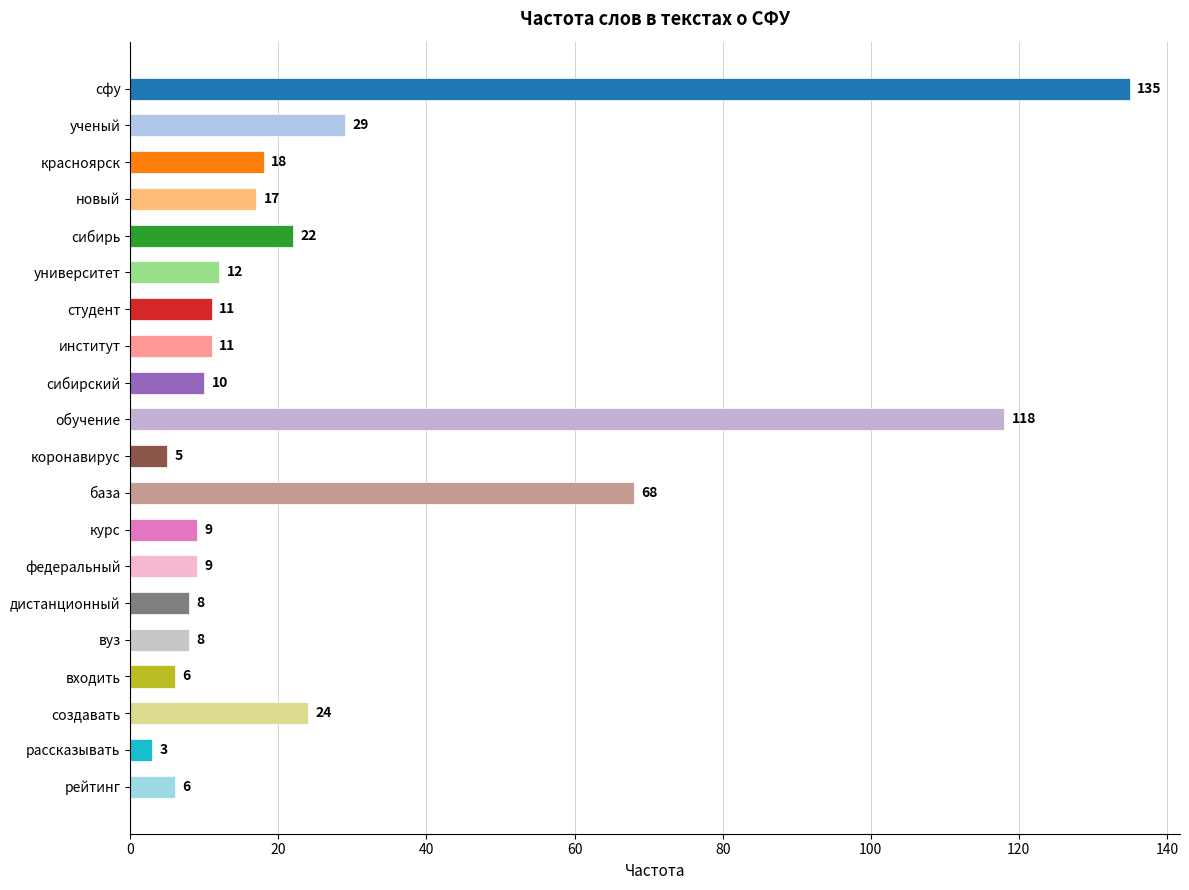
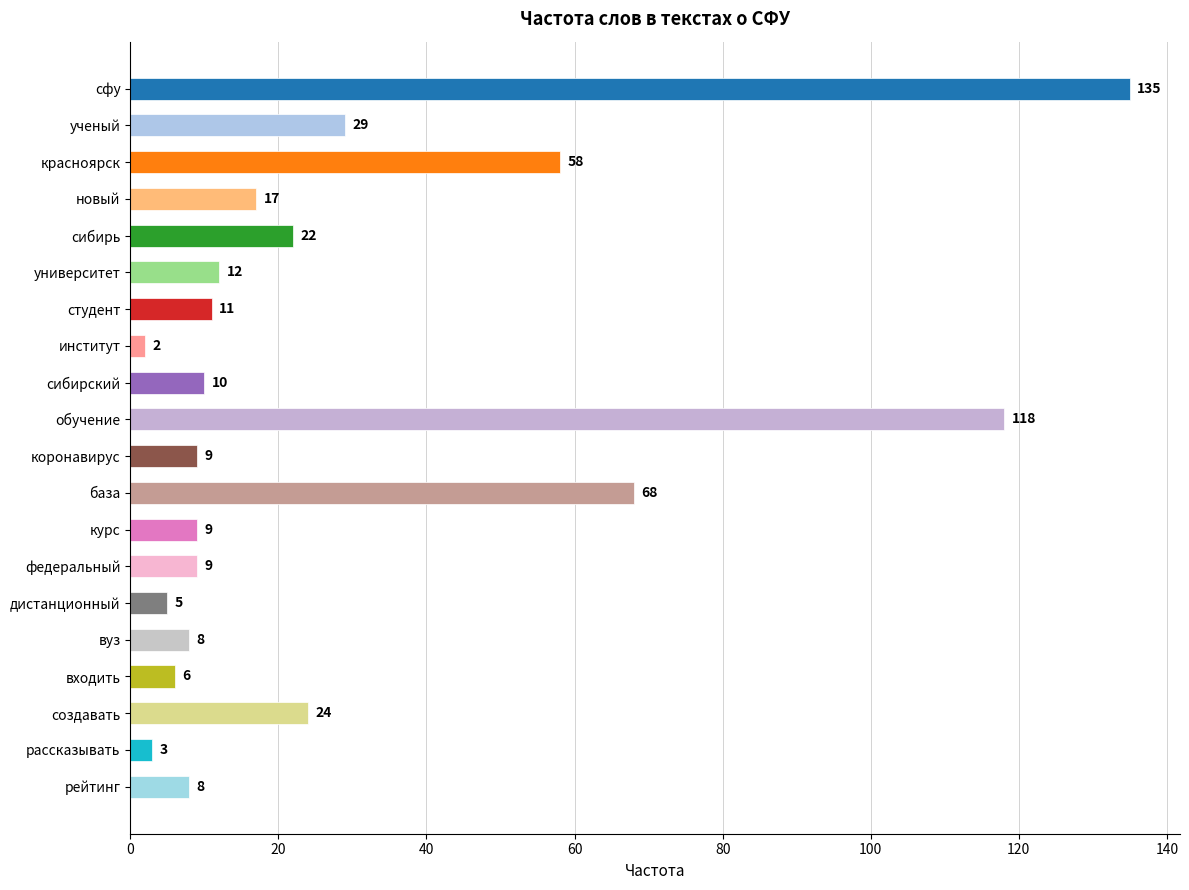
  {
    "сфу": 135,
    "ученый": 29,
-   "красноярск": 18,
+   "красноярск": 58,
    "новый": 17,
    "сибирь": 22,
    "университет": 12,
    "студент": 11,
-   "институт": 11,
+   "институт": 2,
    "сибирский": 10,
    "обучение": 118,
-   "коронавирус": 5,
+   "коронавирус": 9,
    "база": 68,
    "курс": 9,
    "федеральный": 9,
-   "дистанционный": 8,
+   "дистанционный": 5,
    "вуз": 8,
    "входить": 6,
    "создавать": 24,
    "рассказывать": 3,
-   "рейтинг": 6
+   "рейтинг": 8
  }
